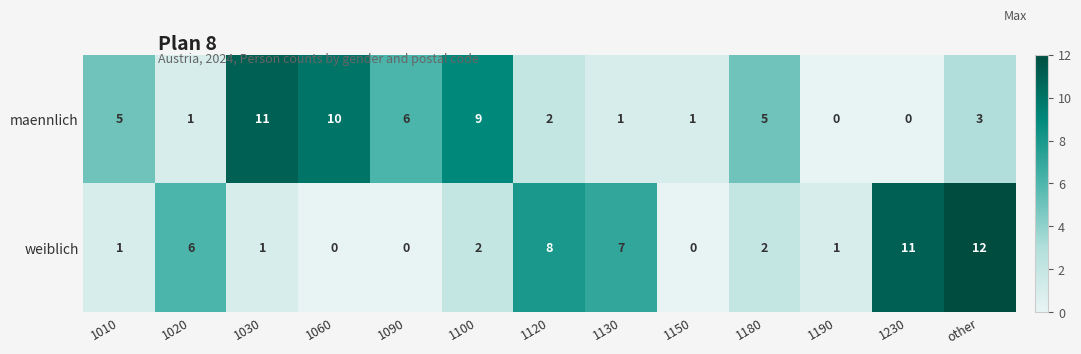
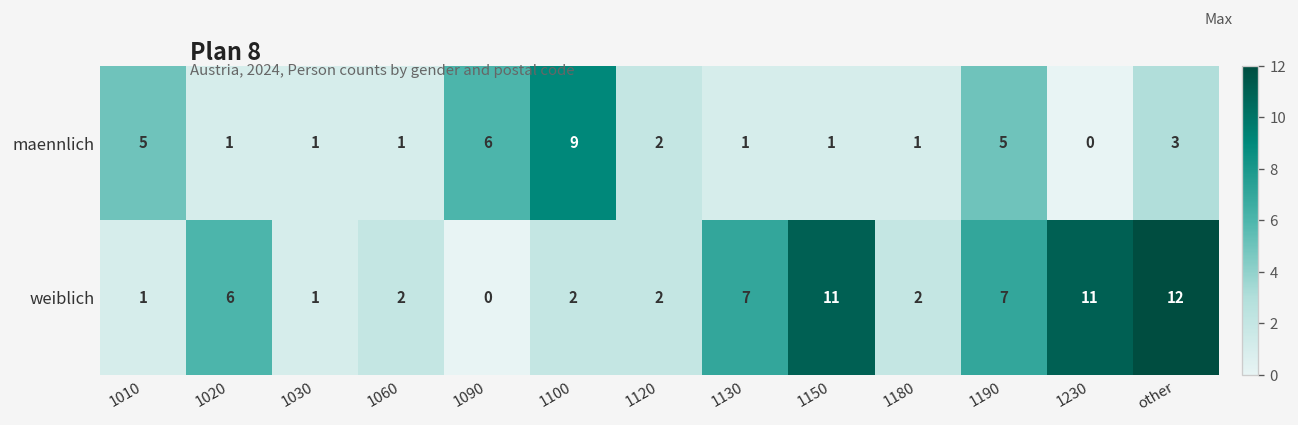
  {
    "maennlich": {
      "1010": 5,
      "1020": 1,
-     "1030": 11,
-     "1060": 10,
+     "1030": 1,
+     "1060": 1,
      "1090": 6,
      "1100": 9,
      "1120": 2,
      "1130": 1,
      "1150": 1,
-     "1180": 5,
-     "1190": 0,
+     "1180": 1,
+     "1190": 5,
      "1230": 0,
      "other": 3
    },
    "weiblich": {
      "1010": 1,
      "1020": 6,
      "1030": 1,
-     "1060": 0,
+     "1060": 2,
      "1090": 0,
      "1100": 2,
-     "1120": 8,
+     "1120": 2,
      "1130": 7,
-     "1150": 0,
+     "1150": 11,
      "1180": 2,
-     "1190": 1,
+     "1190": 7,
      "1230": 11,
      "other": 12
    }
  }
